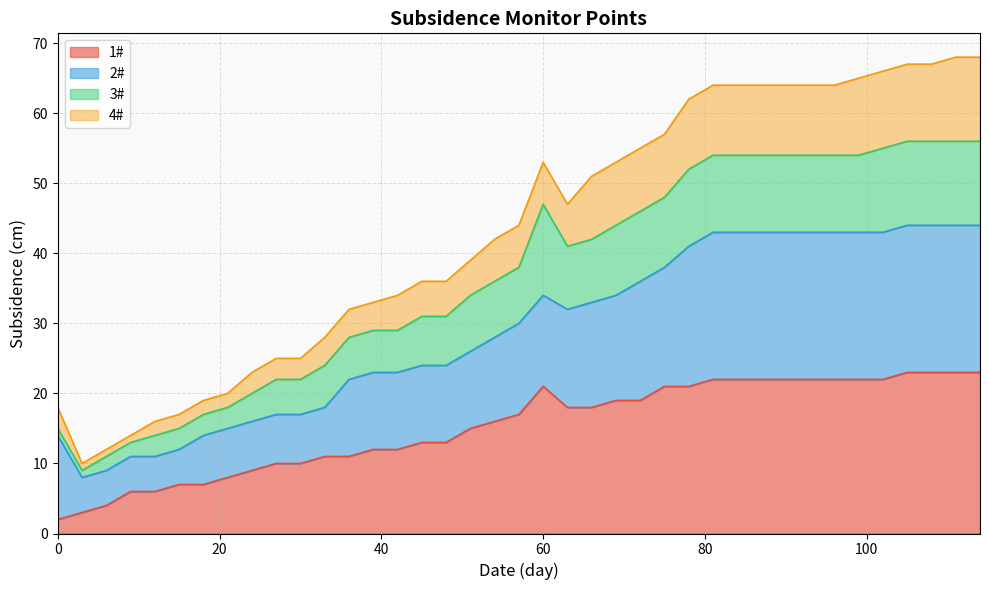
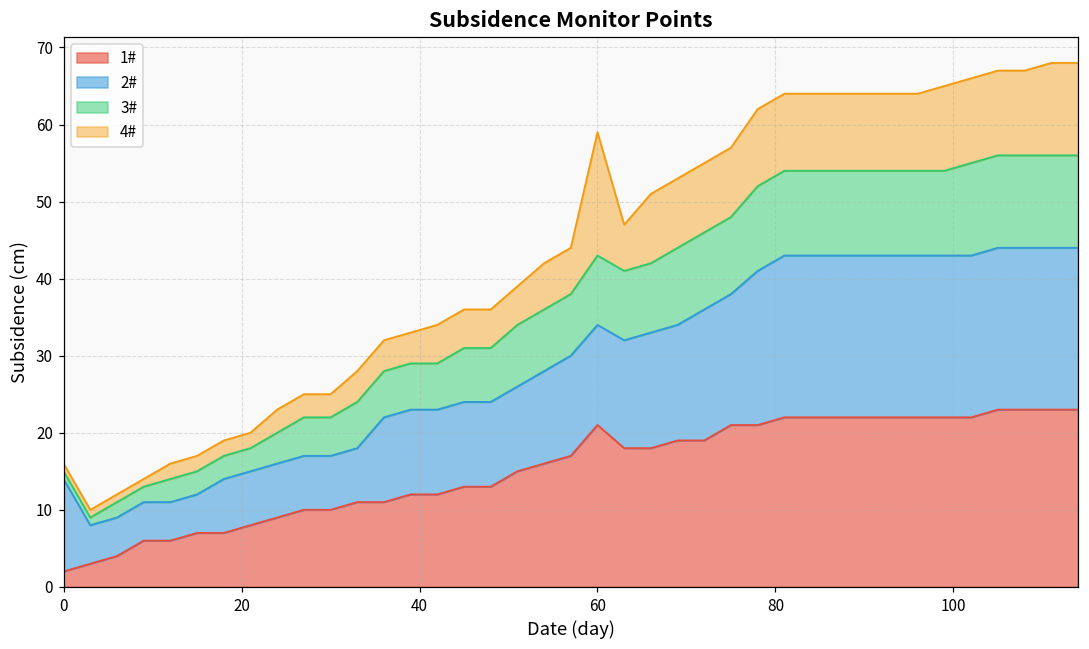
  {
    "1#": {
      "0": 2,
      "60": 21
    },
    "2#": {
      "0": 12,
      "60": 13
    },
    "3#": {
      "0": 1,
-     "60": 13
+     "60": 9
    },
    "4#": {
-     "0": 3,
-     "60": 6
+     "0": 1,
+     "60": 16
    }
  }
